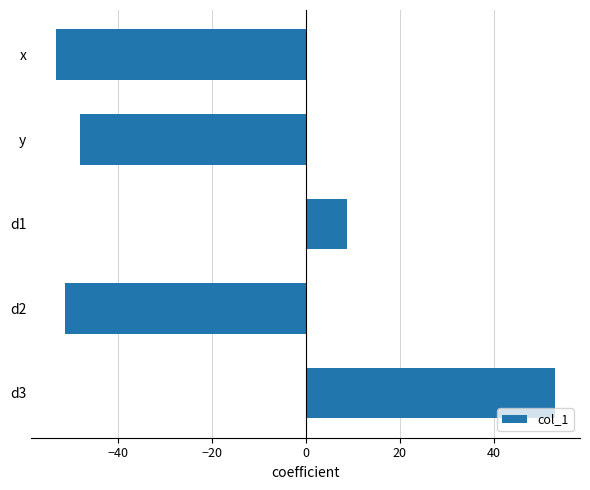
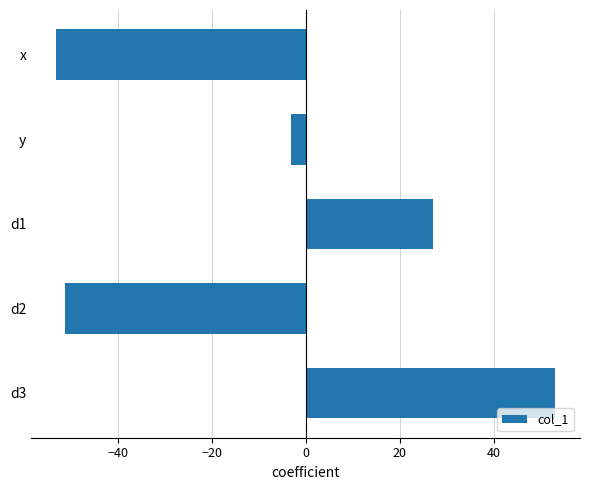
  {
    "x": -53,
-   "y": -48,
-   "d1": 9,
+   "y": -3,
+   "d1": 27,
    "d2": -51,
    "d3": 53
  }
